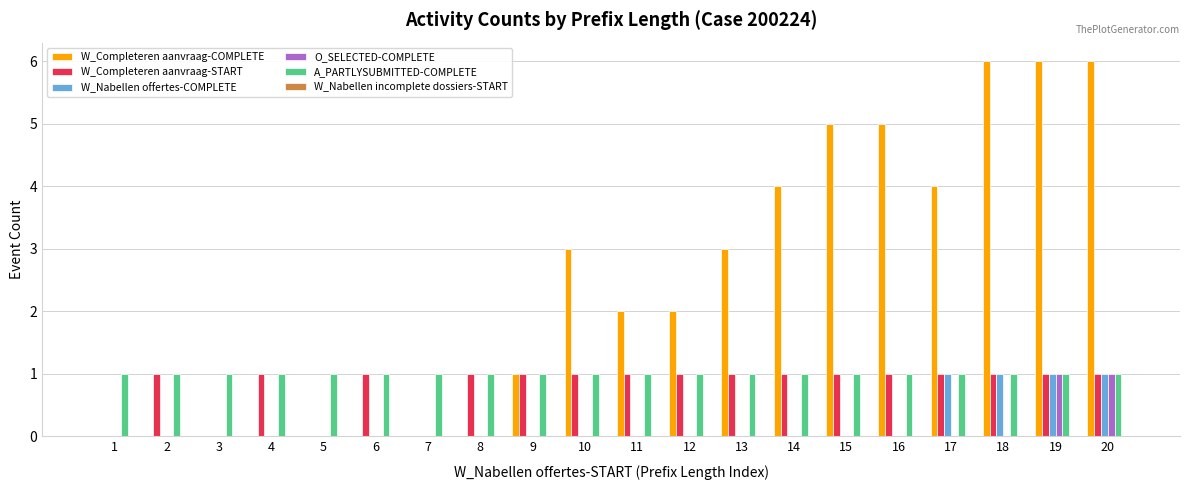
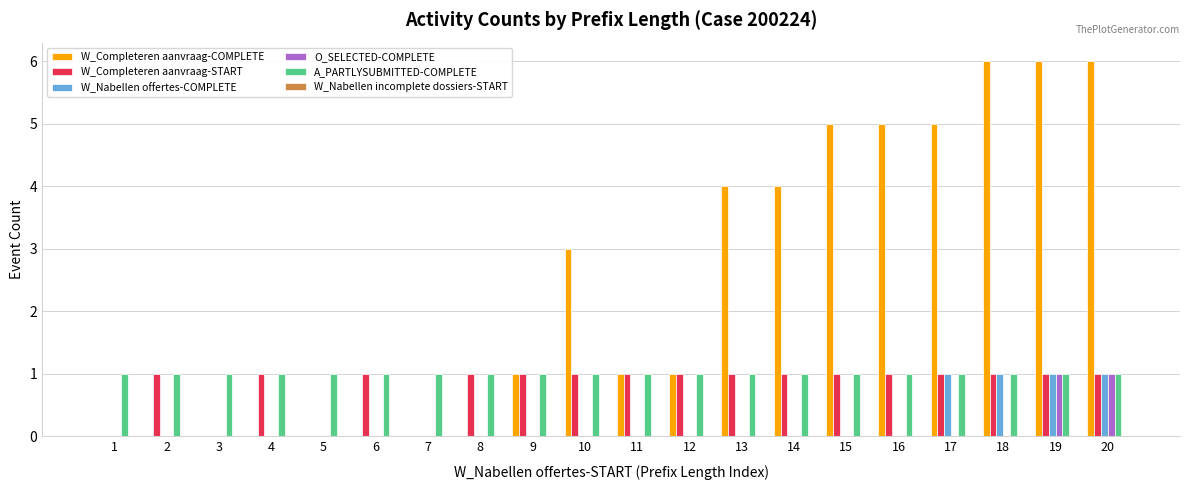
  {
    "W_Completeren aanvraag-COMPLETE": {
      "1": 0,
      "2": 0,
      "3": 0,
      "4": 0,
      "5": 0,
      "6": 0,
      "7": 0,
      "8": 0,
      "9": 1,
      "10": 3,
-     "11": 2,
-     "12": 2,
-     "13": 3,
+     "11": 1,
+     "12": 1,
+     "13": 4,
      "14": 4,
      "15": 5,
      "16": 5,
-     "17": 4,
+     "17": 5,
      "18": 6,
      "19": 6,
      "20": 6
    },
    "W_Completeren aanvraag-START": {
      "1": 0,
      "2": 1,
      "3": 0,
      "4": 1,
      "5": 0,
      "6": 1,
      "7": 0,
      "8": 1,
      "9": 1,
      "10": 1,
      "11": 1,
      "12": 1,
      "13": 1,
      "14": 1,
      "15": 1,
      "16": 1,
      "17": 1,
      "18": 1,
      "19": 1,
      "20": 1
    },
    "W_Nabellen offertes-COMPLETE": {
      "1": 0,
      "2": 0,
      "3": 0,
      "4": 0,
      "5": 0,
      "6": 0,
      "7": 0,
      "8": 0,
      "9": 0,
      "10": 0,
      "11": 0,
      "12": 0,
      "13": 0,
      "14": 0,
      "15": 0,
      "16": 0,
      "17": 1,
      "18": 1,
      "19": 1,
      "20": 1
    },
    "O_SELECTED-COMPLETE": {
      "1": 0,
      "2": 0,
      "3": 0,
      "4": 0,
      "5": 0,
      "6": 0,
      "7": 0,
      "8": 0,
      "9": 0,
      "10": 0,
      "11": 0,
      "12": 0,
      "13": 0,
      "14": 0,
      "15": 0,
      "16": 0,
      "17": 0,
      "18": 0,
      "19": 1,
      "20": 1
    },
    "A_PARTLYSUBMITTED-COMPLETE": {
      "1": 1,
      "2": 1,
      "3": 1,
      "4": 1,
      "5": 1,
      "6": 1,
      "7": 1,
      "8": 1,
      "9": 1,
      "10": 1,
      "11": 1,
      "12": 1,
      "13": 1,
      "14": 1,
      "15": 1,
      "16": 1,
      "17": 1,
      "18": 1,
      "19": 1,
      "20": 1
    },
    "W_Nabellen incomplete dossiers-START": {
      "1": 0,
      "2": 0,
      "3": 0,
      "4": 0,
      "5": 0,
      "6": 0,
      "7": 0,
      "8": 0,
      "9": 0,
      "10": 0,
      "11": 0,
      "12": 0,
      "13": 0,
      "14": 0,
      "15": 0,
      "16": 0,
      "17": 0,
      "18": 0,
      "19": 0,
      "20": 0
    }
  }
